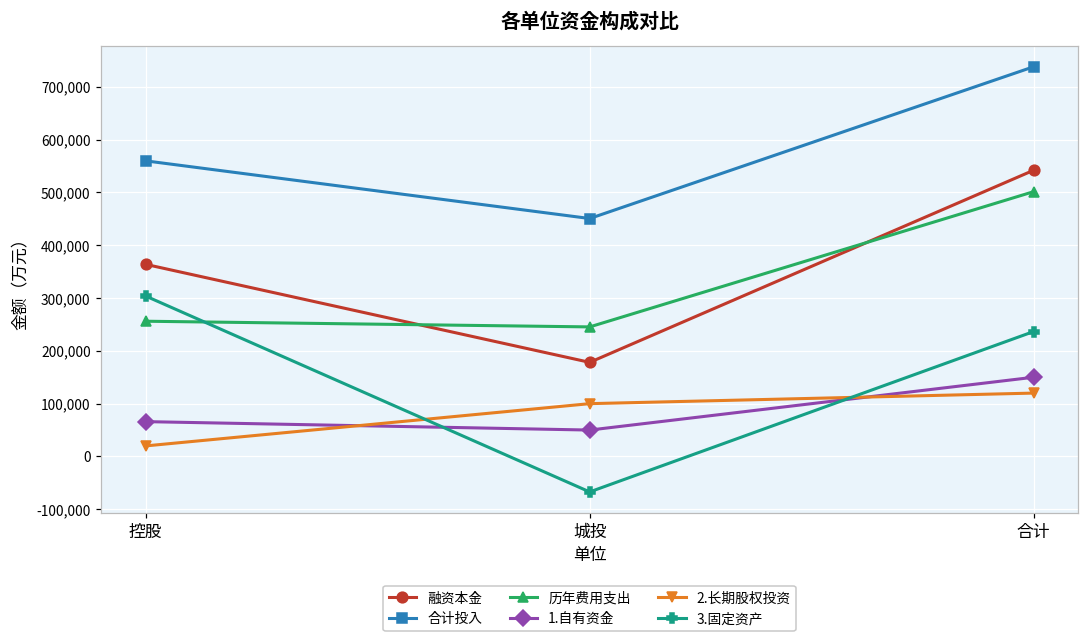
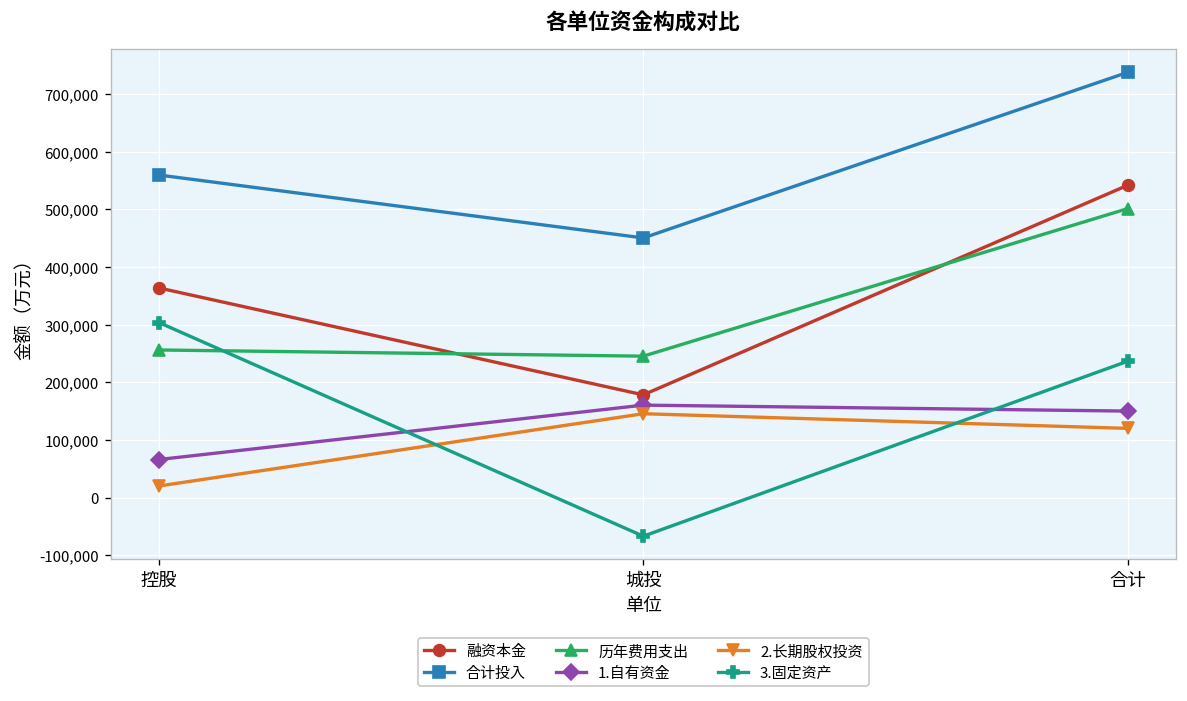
  {
    "融资本金": {
      "控股": "360,000",
      "城投": "180,000",
      "合计": "540,000"
    },
    "合计投入": {
      "控股": "560,000",
      "城投": "450,000",
      "合计": "740,000"
    },
    "1.自有资金": {
      "控股": "70,000",
-     "城投": "50,000",
+     "城投": "160,000",
      "合计": "150,000"
    },
    "2.长期股权投资": {
      "控股": "20,000",
-     "城投": "100,000",
+     "城投": "150,000",
      "合计": "120,000"
    }
  }
